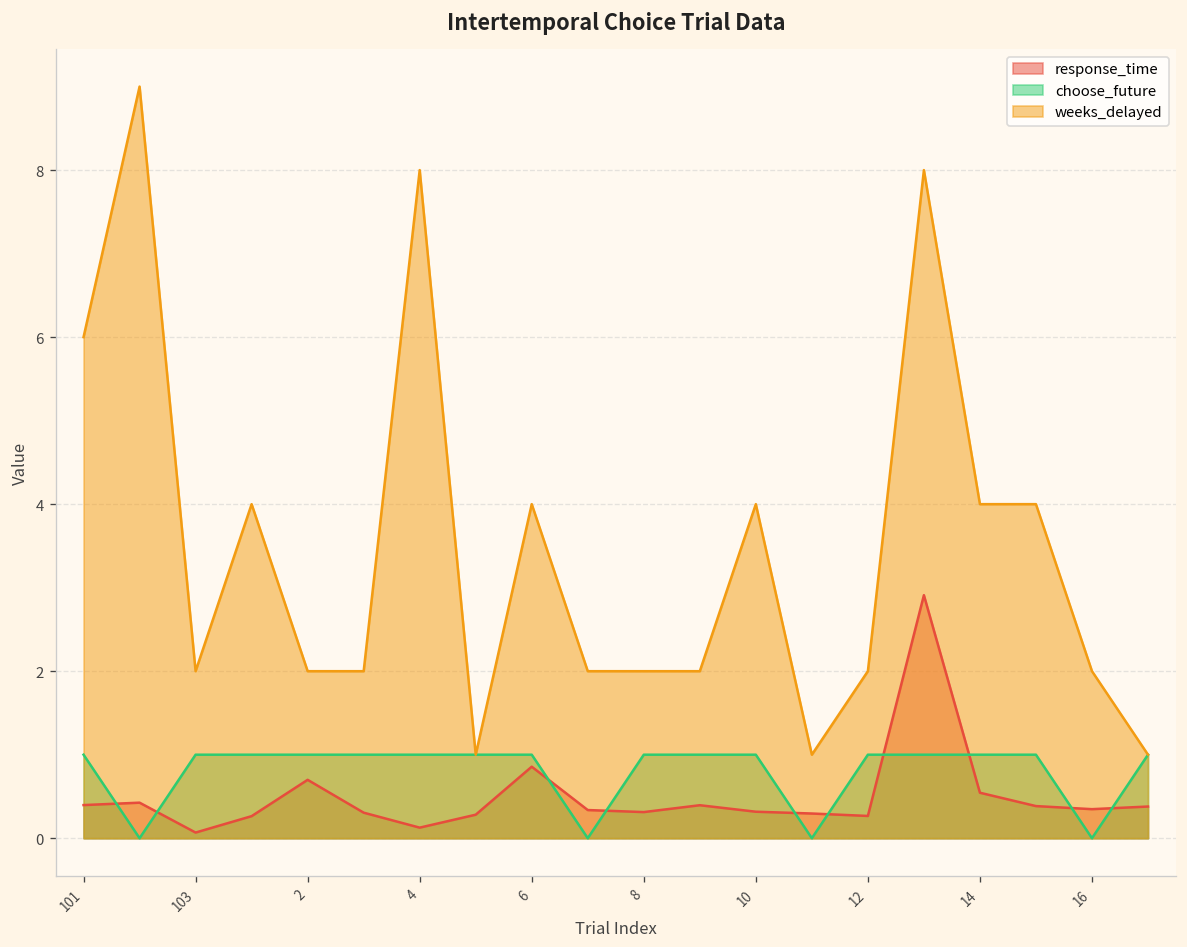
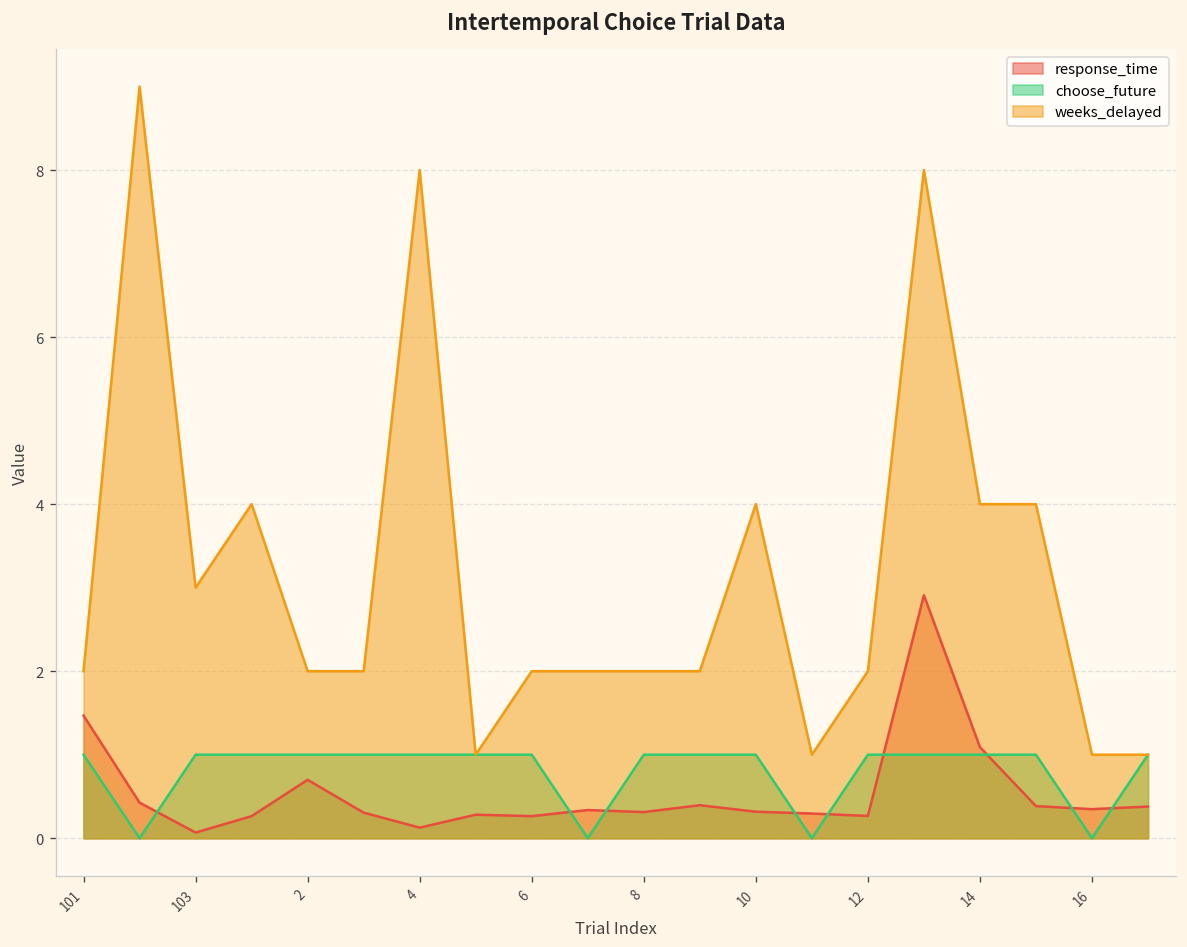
  {
    "response_time": {
-     "101": 0.4,
+     "101": 1.5,
      "103": 0.1,
      "2": 0.7,
      "4": 0.1,
-     "6": 0.9,
+     "6": 0.3,
      "8": 0.3,
      "10": 0.3,
      "12": 0.3,
-     "14": 0.5,
+     "14": 1.1,
      "16": 0.3
    },
    "choose_future": {
      "101": 1.0,
      "103": 1.0,
      "2": 1.0,
      "4": 1.0,
      "6": 1.0,
      "8": 1.0,
      "10": 1.0,
      "12": 1.0,
      "14": 1.0,
      "16": 0.0
    },
    "weeks_delayed": {
-     "101": 6,
-     "103": 2,
+     "101": 2,
+     "103": 3,
      "2": 2,
      "4": 8,
-     "6": 4,
+     "6": 2,
      "8": 2,
      "10": 4,
      "12": 2,
      "14": 4,
-     "16": 2
+     "16": 1
    }
  }
